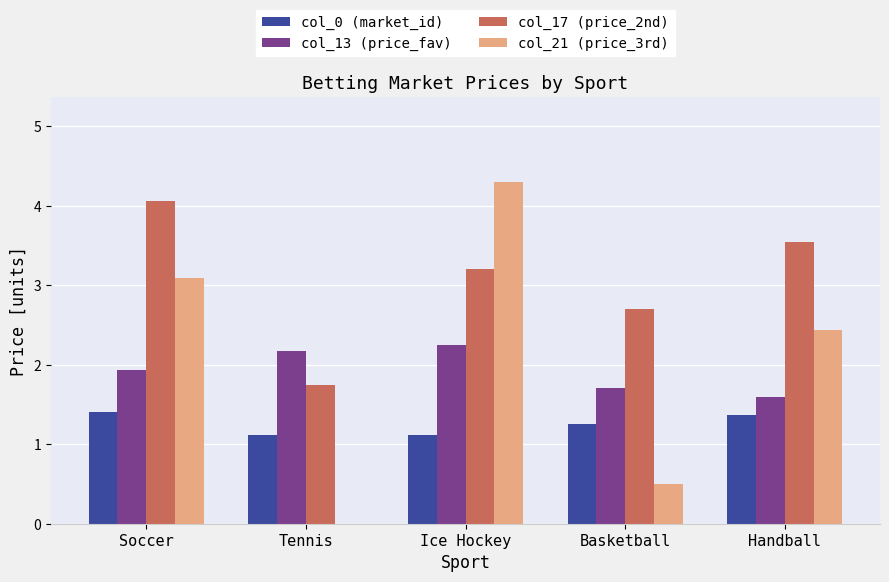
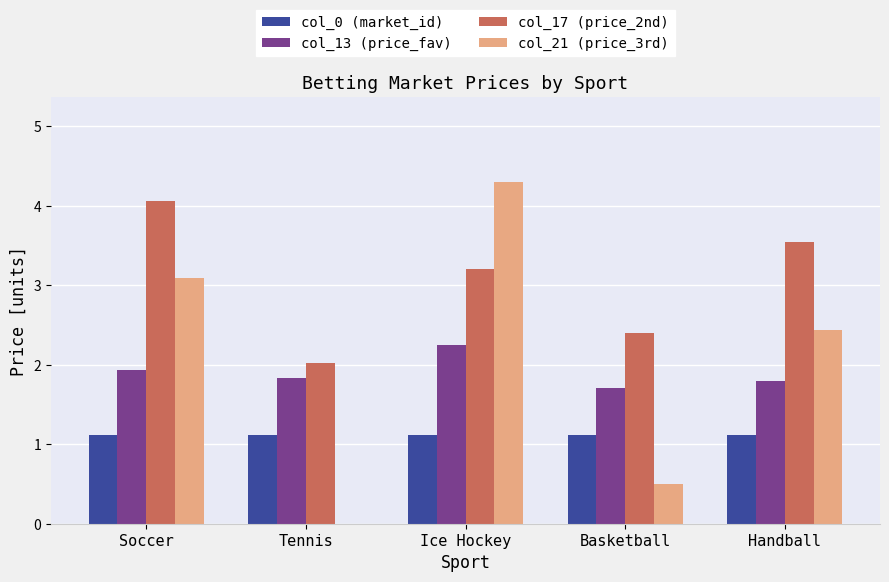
  {
    "col_0 (market_id)": {
-     "Soccer": 1.4,
+     "Soccer": 1.1,
      "Tennis": 1.1,
      "Ice Hockey": 1.1,
-     "Basketball": 1.3,
-     "Handball": 1.4
+     "Basketball": 1.1,
+     "Handball": 1.1
    },
    "col_13 (price_fav)": {
      "Soccer": 1.9,
-     "Tennis": 2.2,
+     "Tennis": 1.8,
      "Ice Hockey": 2.3,
      "Basketball": 1.7,
-     "Handball": 1.6
+     "Handball": 1.8
    },
    "col_17 (price_2nd)": {
      "Soccer": 4.1,
-     "Tennis": 1.8,
+     "Tennis": 2.0,
      "Ice Hockey": 3.2,
-     "Basketball": 2.7,
+     "Basketball": 2.4,
      "Handball": 3.5
    },
    "col_21 (price_3rd)": {
      "Soccer": 3.1,
      "Tennis": 0.0,
      "Ice Hockey": 4.3,
      "Basketball": 0.5,
      "Handball": 2.4
    }
  }
